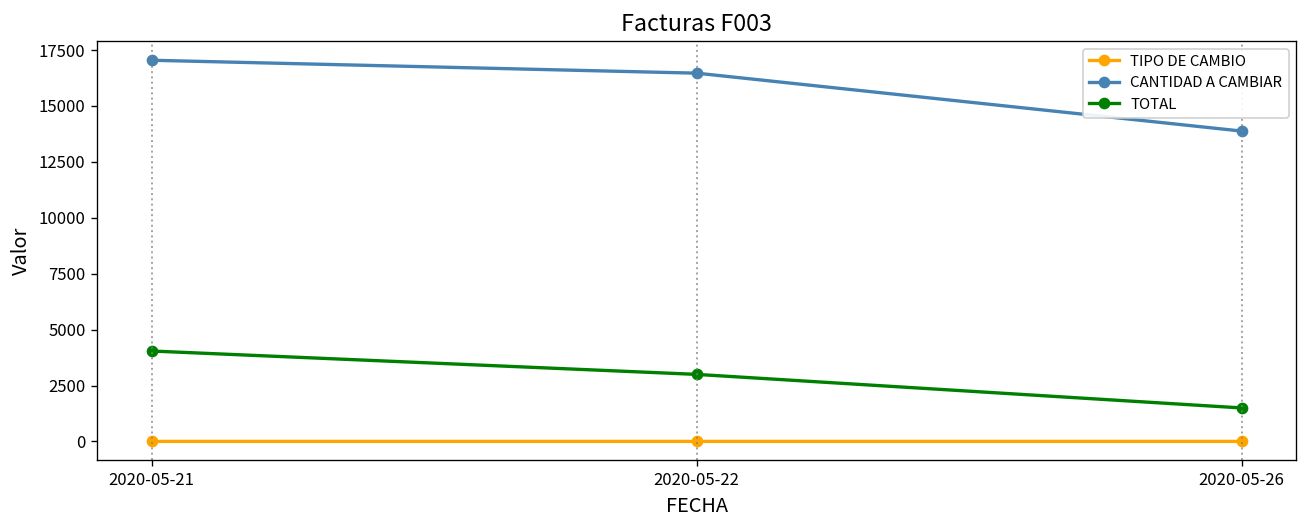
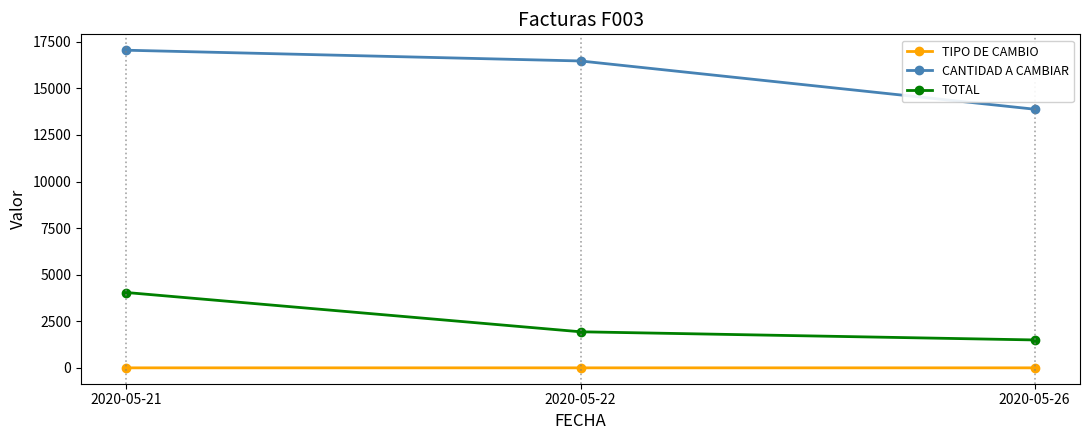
  {
    "TIPO DE CAMBIO": {
      "2020-05-21": 0,
      "2020-05-22": 0,
      "2020-05-26": 0
    },
    "CANTIDAD A CAMBIAR": {
      "2020-05-21": 17000,
      "2020-05-22": 16500,
      "2020-05-26": 13900
    },
    "TOTAL": {
      "2020-05-21": 4000,
-     "2020-05-22": 3000,
+     "2020-05-22": 1900,
      "2020-05-26": 1500
    }
  }
